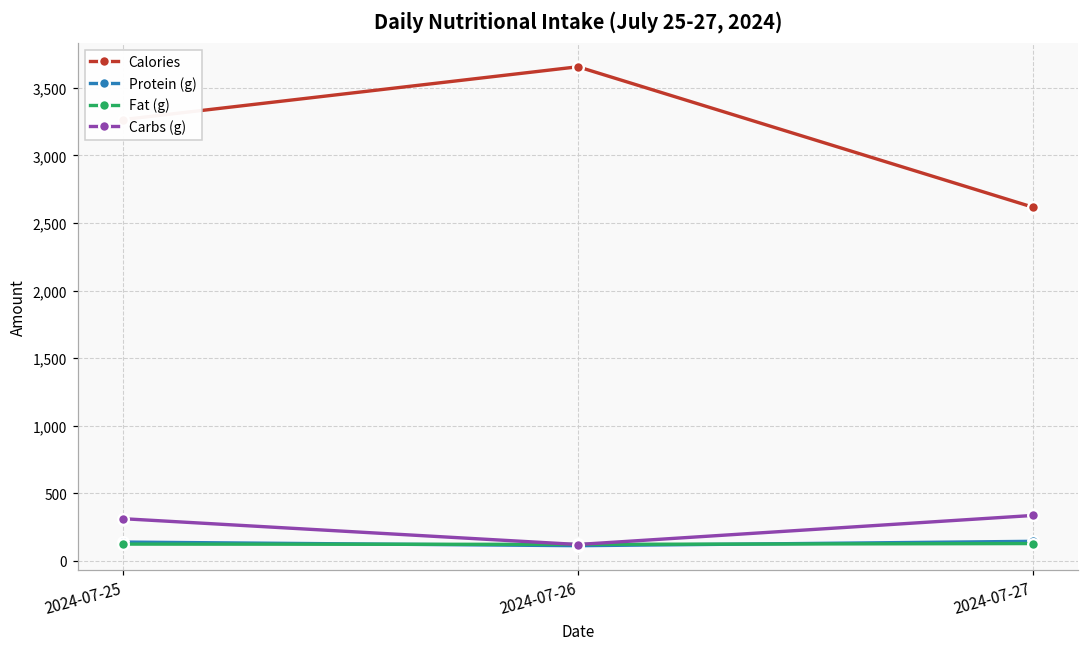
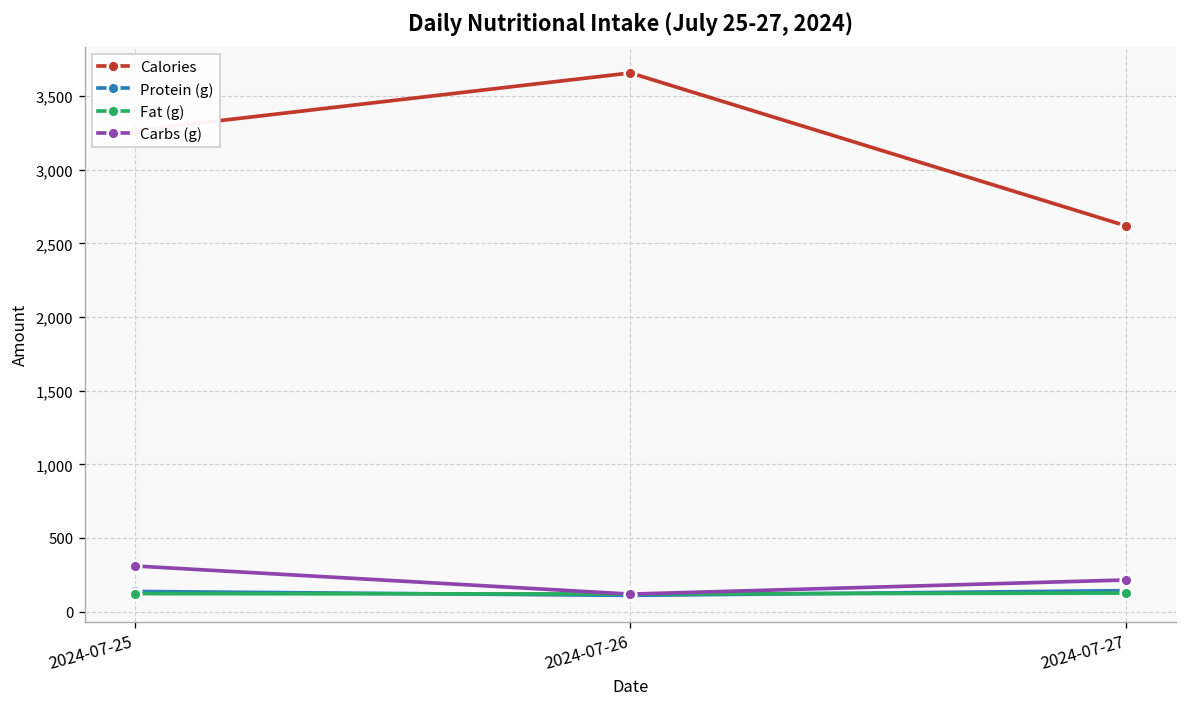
  {
    "Calories": {
      "2024-07-26": "3,660",
      "2024-07-27": "2,620"
    },
    "Carbs (g)": {
      "2024-07-25": "310",
-     "2024-07-27": "330"
+     "2024-07-27": "220"
    }
  }
